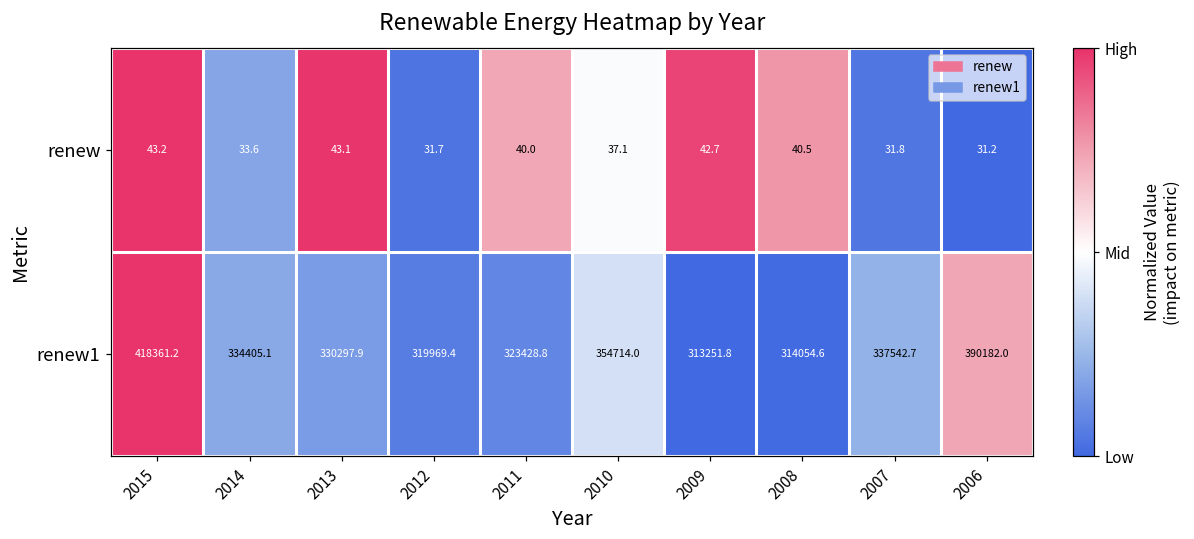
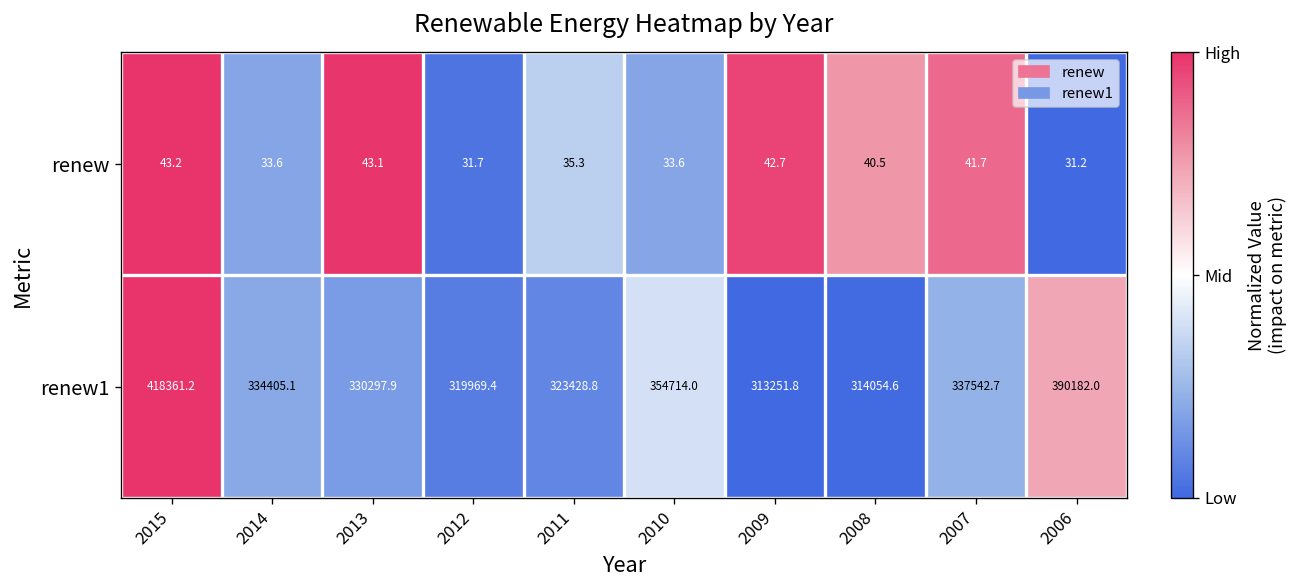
  {
    "renew": {
      "2015": 43.2,
      "2014": 33.6,
      "2013": 43.1,
      "2012": 31.7,
-     "2011": 40.0,
-     "2010": 37.1,
+     "2011": 35.3,
+     "2010": 33.6,
      "2009": 42.7,
      "2008": 40.5,
-     "2007": 31.8,
+     "2007": 41.7,
      "2006": 31.2
    },
    "renew1": {
      "2015": 418361.2,
      "2014": 334405.1,
      "2013": 330297.9,
      "2012": 319969.4,
      "2011": 323428.8,
      "2010": 354714.0,
      "2009": 313251.8,
      "2008": 314054.6,
      "2007": 337542.7,
      "2006": 390182.0
    }
  }
